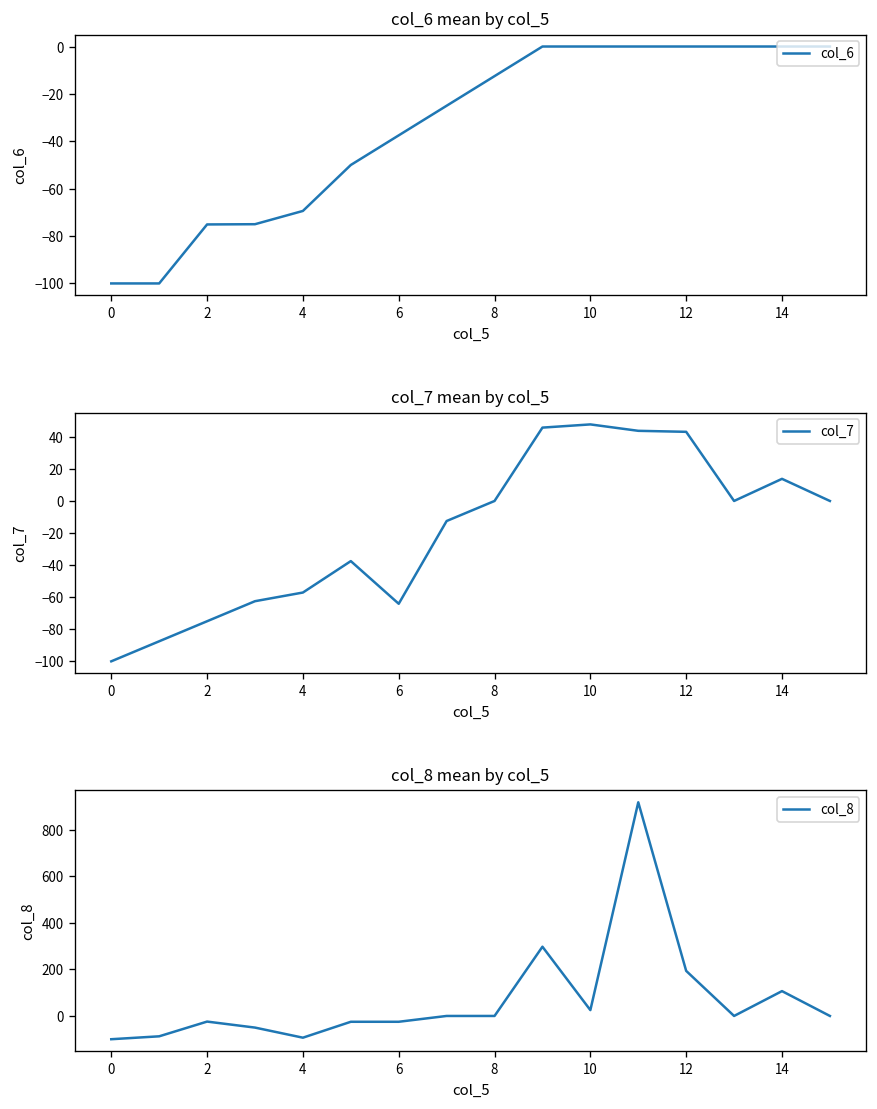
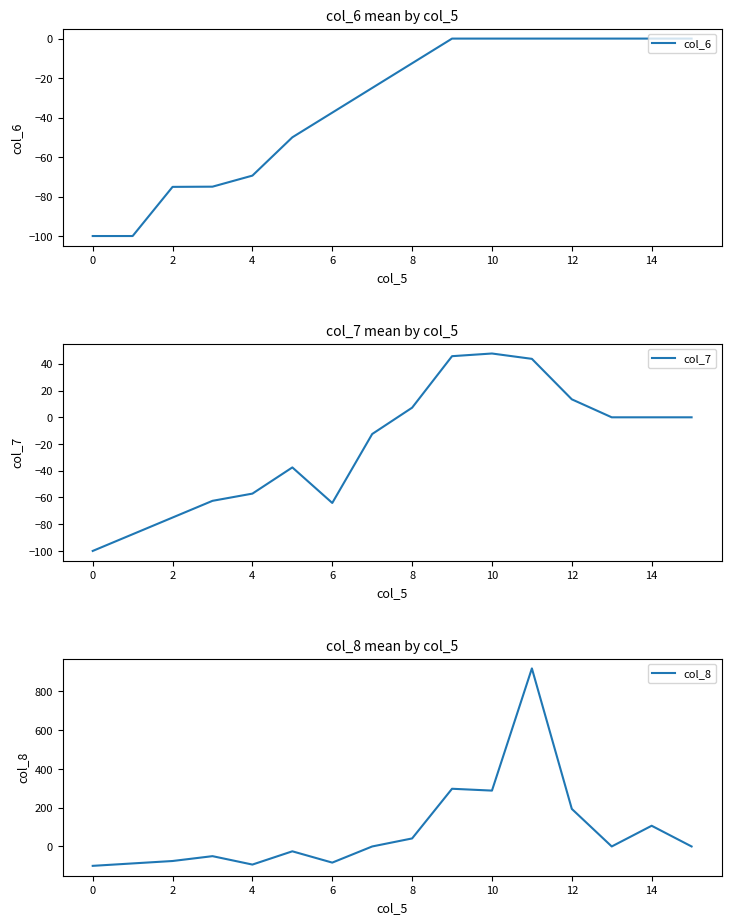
  {
    "col_6 mean by col_5": {
      "0": -100,
      "2": -75,
      "4": -69,
      "6": -38,
      "8": -13,
      "10": 0,
      "12": 0
    },
    "col_7 mean by col_5": {
      "0": -100,
      "2": -75,
      "4": -57,
      "6": -64,
-     "8": 0,
+     "8": 7,
      "10": 48,
-     "12": 43,
-     "14": 14
+     "12": 13,
+     "14": 0
    },
    "col_8 mean by col_5": {
      "0": -100,
-     "2": -20,
+     "2": -80,
      "4": -90,
-     "6": -30,
-     "8": 0,
-     "10": 30,
+     "6": -80,
+     "8": 40,
+     "10": 290,
      "12": 190,
      "14": 110
    }
  }
